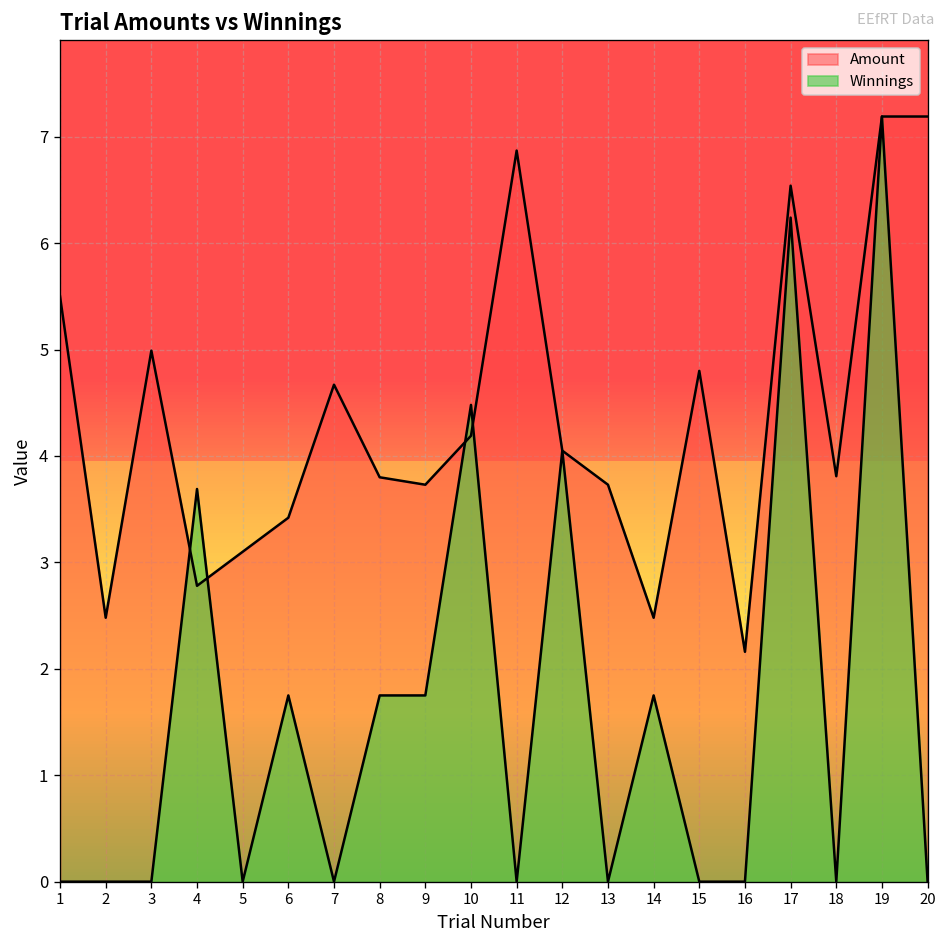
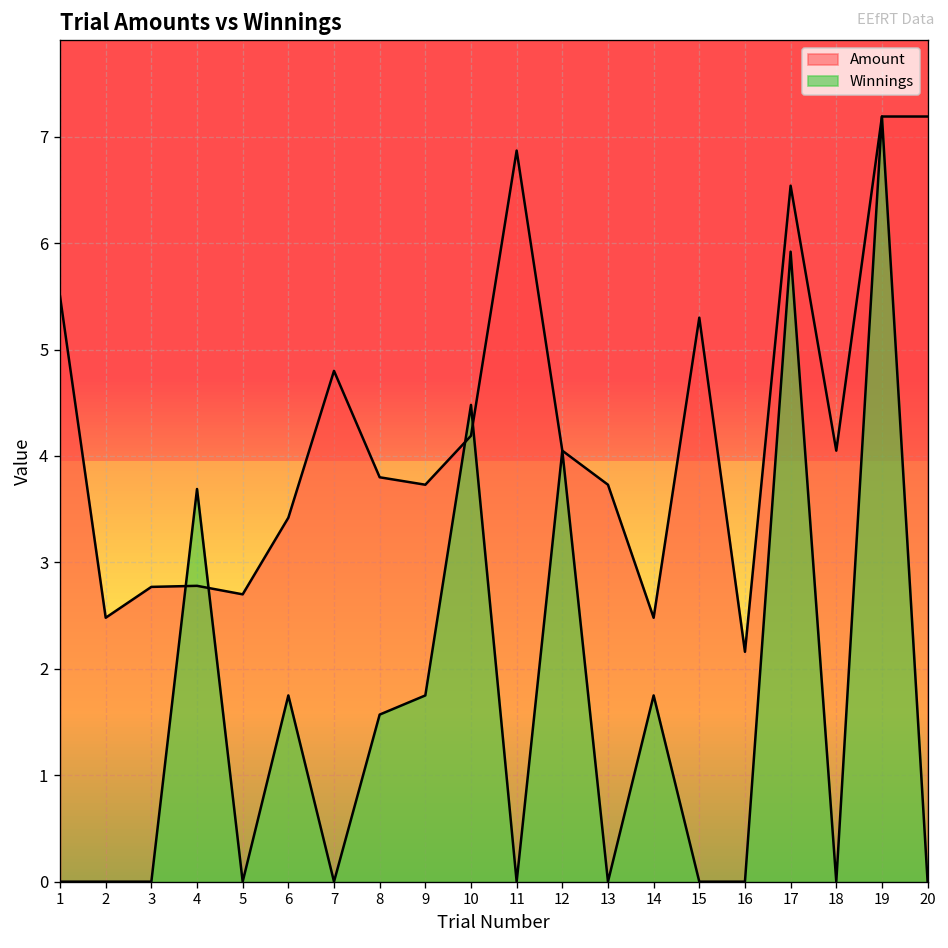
  {
    "Amount": {
      "1": 5.5,
      "2": 2.5,
-     "3": 5.0,
+     "3": 2.8,
      "4": 2.8,
-     "5": 3.1,
+     "5": 2.7,
      "6": 3.4,
-     "7": 4.7,
+     "7": 4.8,
      "8": 3.8,
      "9": 3.7,
      "10": 4.2,
      "11": 6.9,
      "13": 3.7,
      "14": 2.5,
-     "15": 4.8,
+     "15": 5.3,
      "16": 2.2,
      "17": 6.5,
-     "18": 3.8,
+     "18": 4.1,
      "20": 7.2
    },
    "Winnings": {
      "1": 0.0,
      "2": 0.0,
      "3": 0.0,
      "4": 3.7,
      "5": 0.0,
      "6": 1.8,
      "7": 0.0,
-     "8": 1.8,
+     "8": 1.6,
      "9": 1.8,
      "10": 4.5,
      "11": 0.0,
      "13": 0.0,
      "14": 1.8,
      "15": 0.0,
      "16": 0.0,
-     "17": 6.2,
+     "17": 5.9,
      "18": 0.0,
      "20": 0.0
    }
  }
